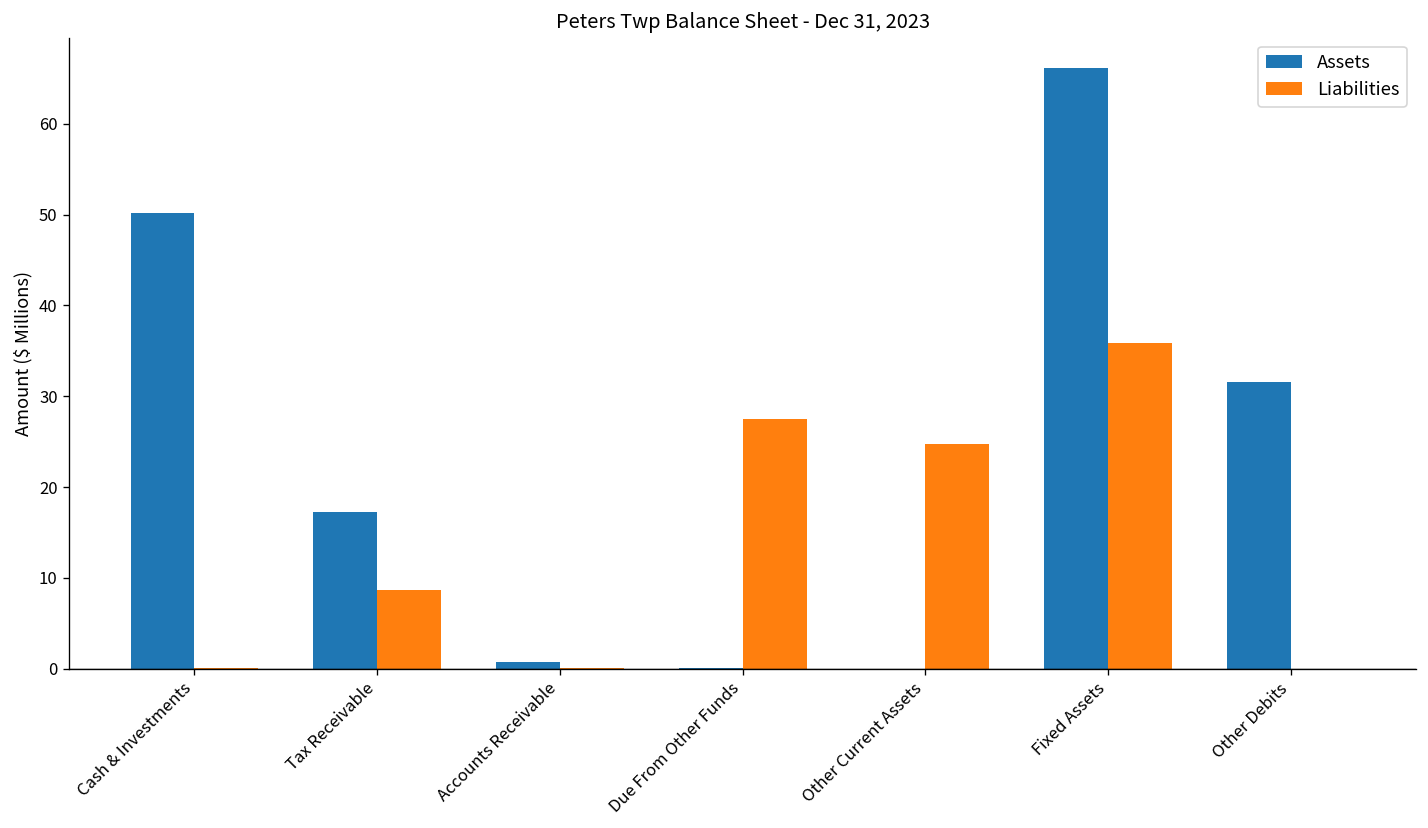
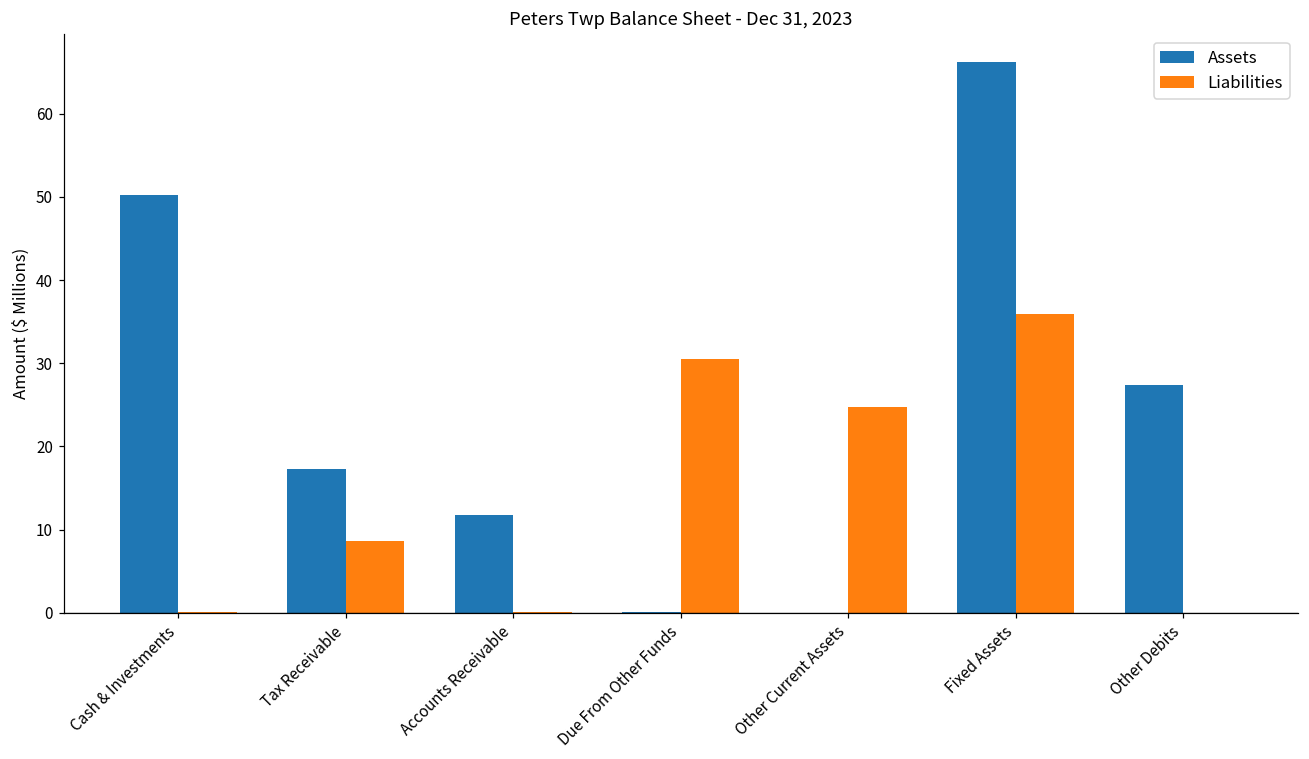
  {
    "Assets": {
      "Cash & Investments": 50,
      "Tax Receivable": 17,
-     "Accounts Receivable": 1,
+     "Accounts Receivable": 12,
      "Fixed Assets": 66,
-     "Other Debits": 32
+     "Other Debits": 27
    },
    "Liabilities": {
      "Tax Receivable": 9,
-     "Due From Other Funds": 27,
+     "Due From Other Funds": 31,
      "Other Current Assets": 25,
      "Fixed Assets": 36,
      "Other Debits": 0
    }
  }
